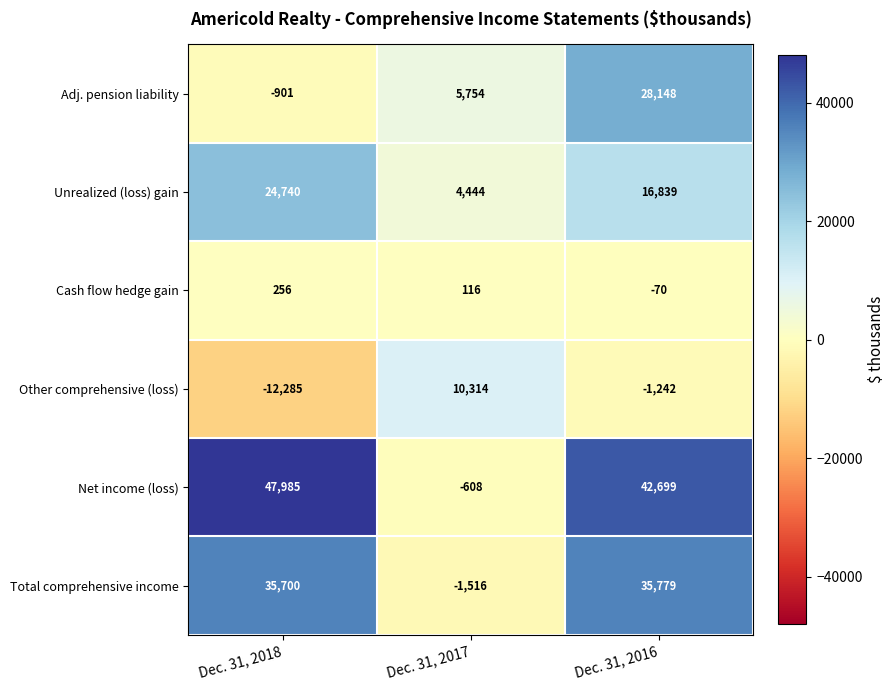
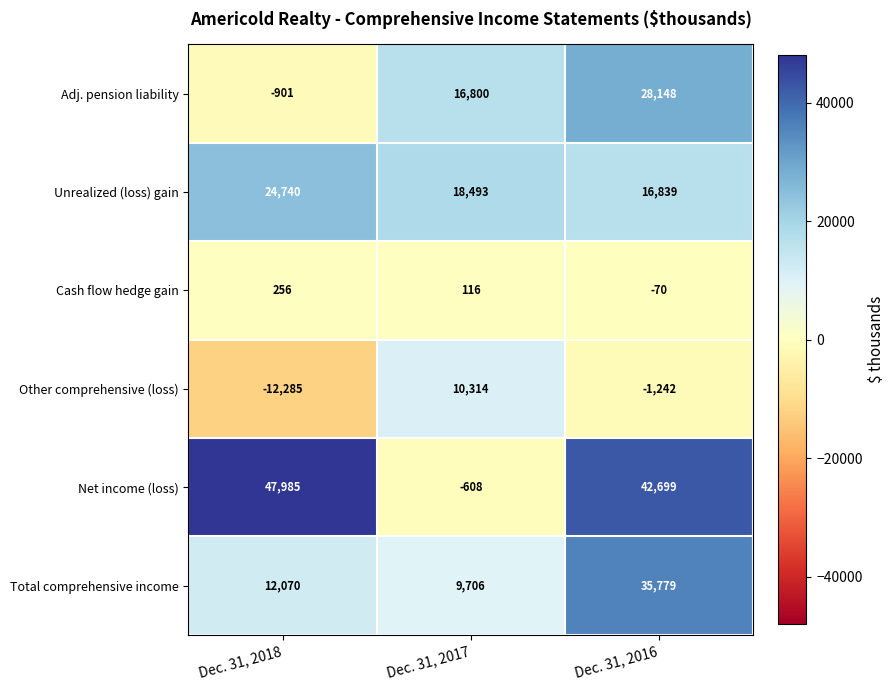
  {
    "Adj. pension liability": {
      "Dec. 31, 2018": "-901",
-     "Dec. 31, 2017": "5,754",
+     "Dec. 31, 2017": "16,800",
      "Dec. 31, 2016": "28,148"
    },
    "Unrealized (loss) gain": {
      "Dec. 31, 2018": "24,740",
-     "Dec. 31, 2017": "4,444",
+     "Dec. 31, 2017": "18,493",
      "Dec. 31, 2016": "16,839"
    },
    "Cash flow hedge gain": {
      "Dec. 31, 2018": "256",
      "Dec. 31, 2017": "116",
      "Dec. 31, 2016": "-70"
    },
    "Other comprehensive (loss)": {
      "Dec. 31, 2018": "-12,285",
      "Dec. 31, 2017": "10,314",
      "Dec. 31, 2016": "-1,242"
    },
    "Net income (loss)": {
      "Dec. 31, 2018": "47,985",
      "Dec. 31, 2017": "-608",
      "Dec. 31, 2016": "42,699"
    },
    "Total comprehensive income": {
-     "Dec. 31, 2018": "35,700",
-     "Dec. 31, 2017": "-1,516",
+     "Dec. 31, 2018": "12,070",
+     "Dec. 31, 2017": "9,706",
      "Dec. 31, 2016": "35,779"
    }
  }
